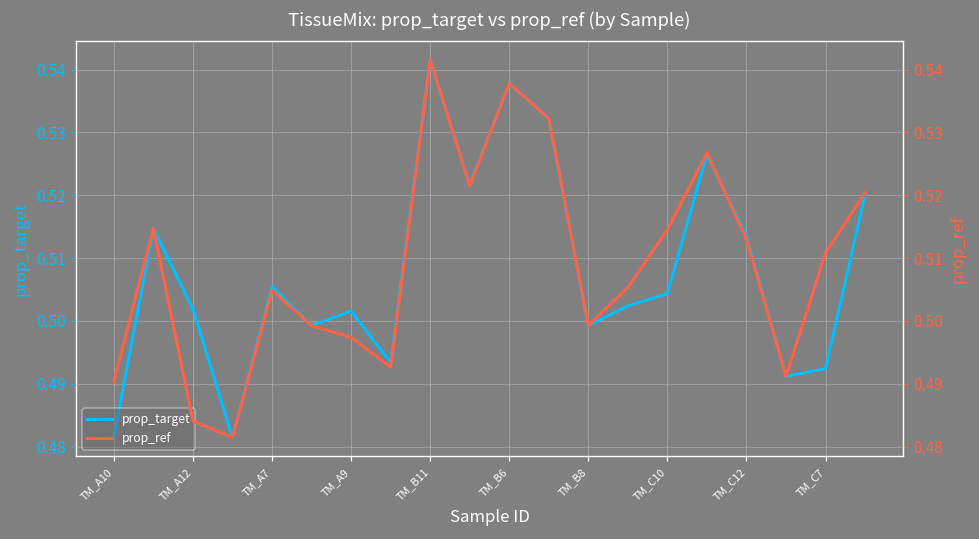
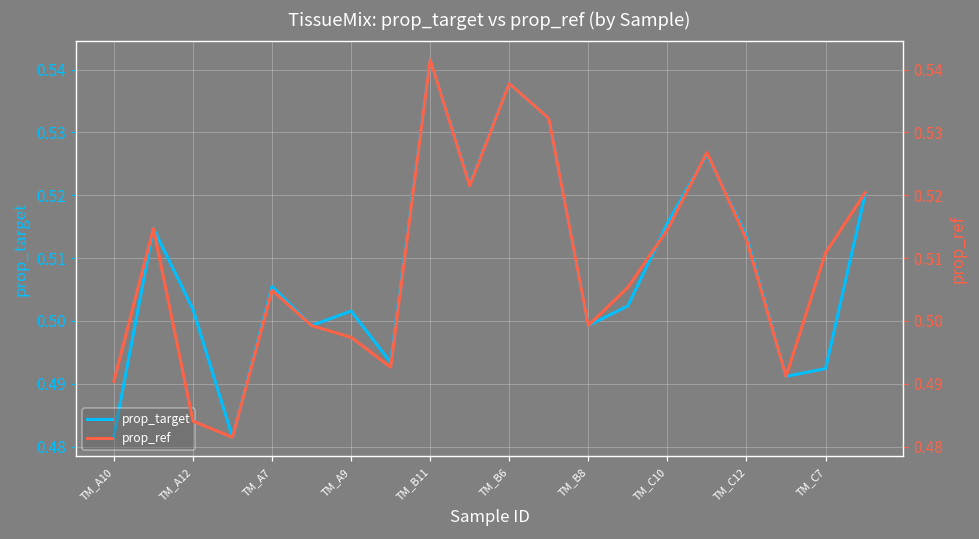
  {
    "prop_target": {
      "TM_A12": 0.502,
      "TM_A7": 0.505,
      "TM_A9": 0.502,
      "TM_B11": 0.542,
      "TM_B6": 0.538,
      "TM_B8": 0.499,
-     "TM_C10": 0.504,
+     "TM_C10": 0.516,
      "TM_C12": 0.513,
      "TM_C7": 0.492
    },
    "prop_ref": {
      "TM_A10": 0.490,
      "TM_A7": 0.505,
      "TM_A9": 0.497,
      "TM_B11": 0.542,
      "TM_B6": 0.538,
      "TM_B8": 0.499,
      "TM_C10": 0.515,
      "TM_C12": 0.513,
      "TM_C7": 0.511
    }
  }
